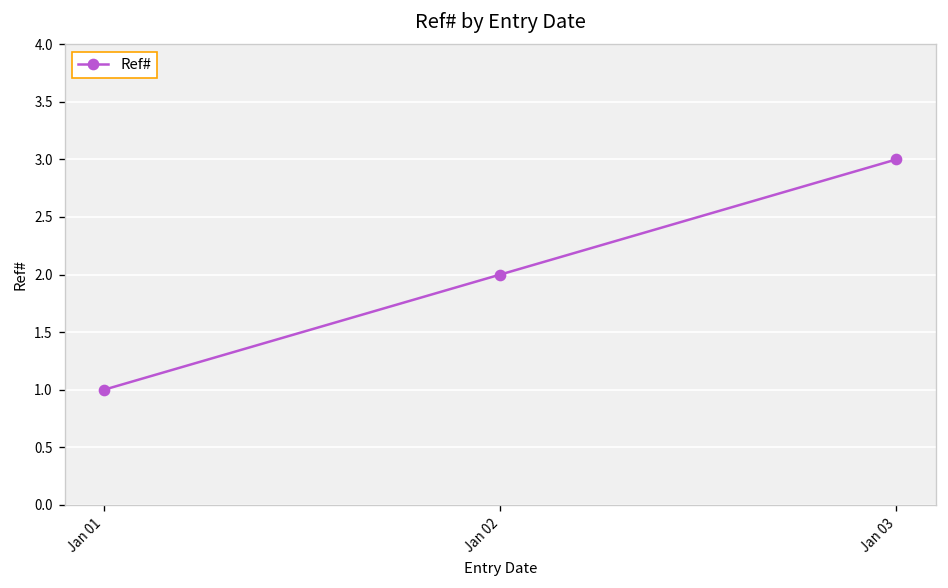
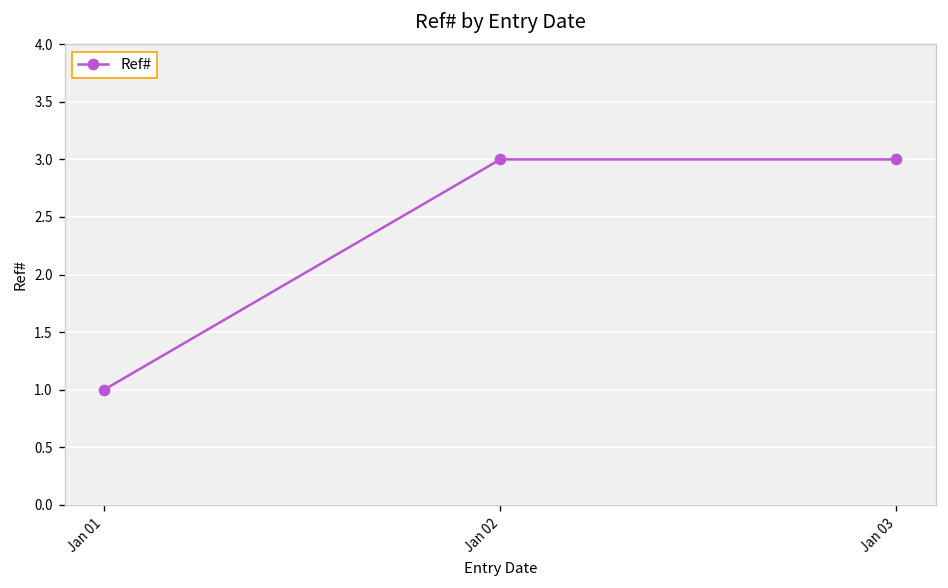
  {
    "Jan 01": 1,
-   "Jan 02": 2,
+   "Jan 02": 3,
    "Jan 03": 3
  }
